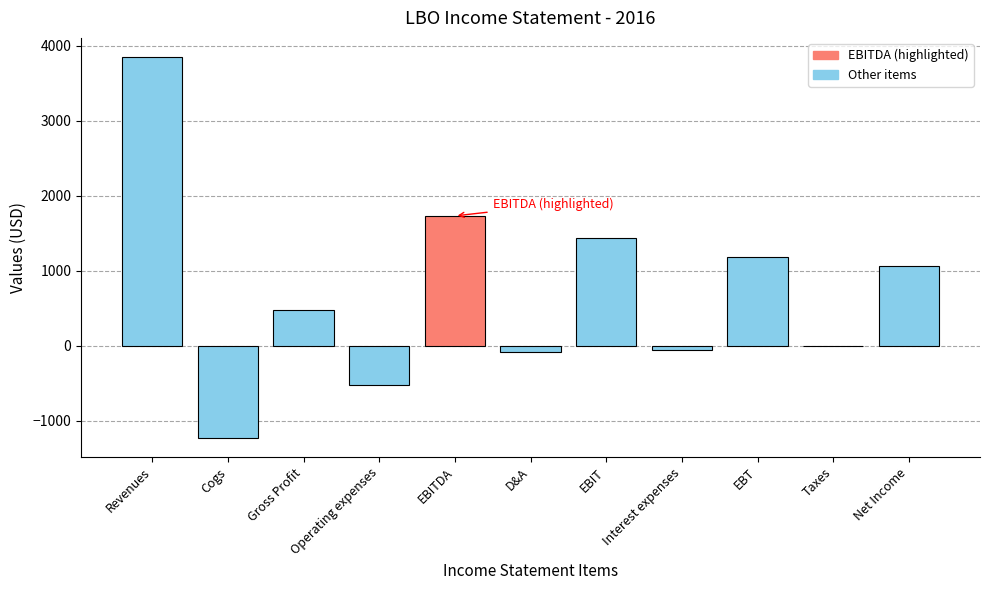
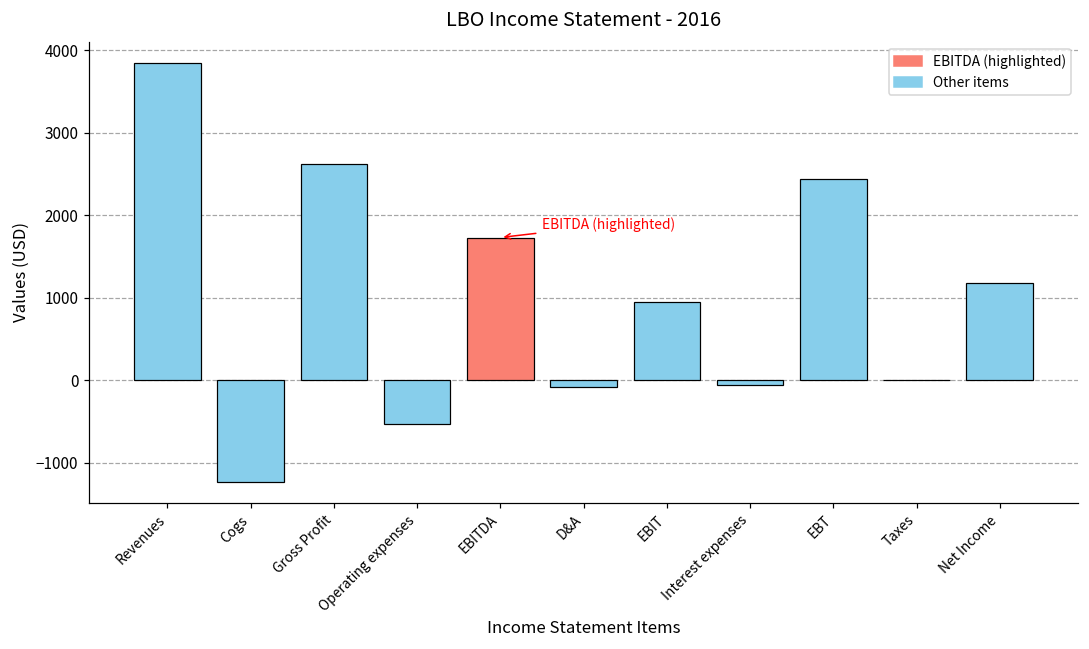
  {
    "Revenues": 3900,
    "Cogs": -1200,
-   "Gross Profit": 500,
+   "Gross Profit": 2600,
    "Operating expenses": -500,
    "EBITDA": 1700,
    "D&A": -100,
-   "EBIT": 1400,
+   "EBIT": 900,
    "Interest expenses": -100,
-   "EBT": 1200,
+   "EBT": 2400,
    "Taxes": 0,
-   "Net Income": 1100
+   "Net Income": 1200
  }
